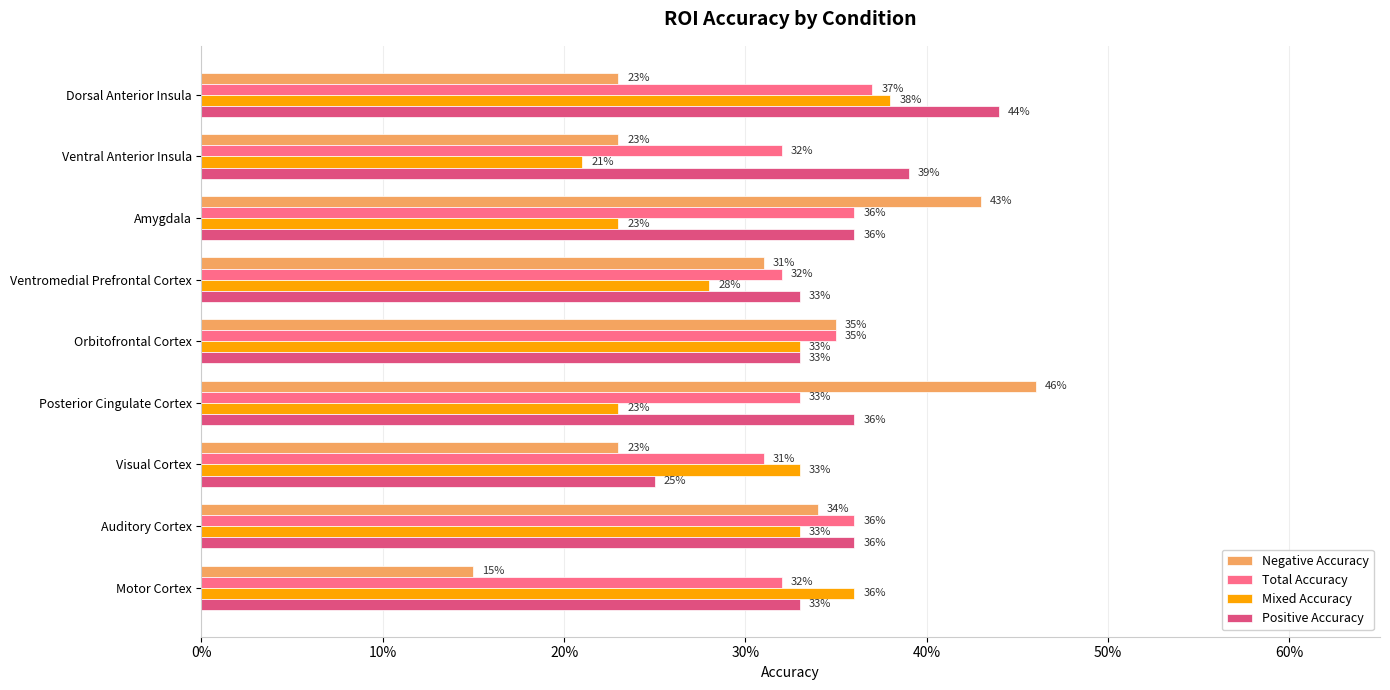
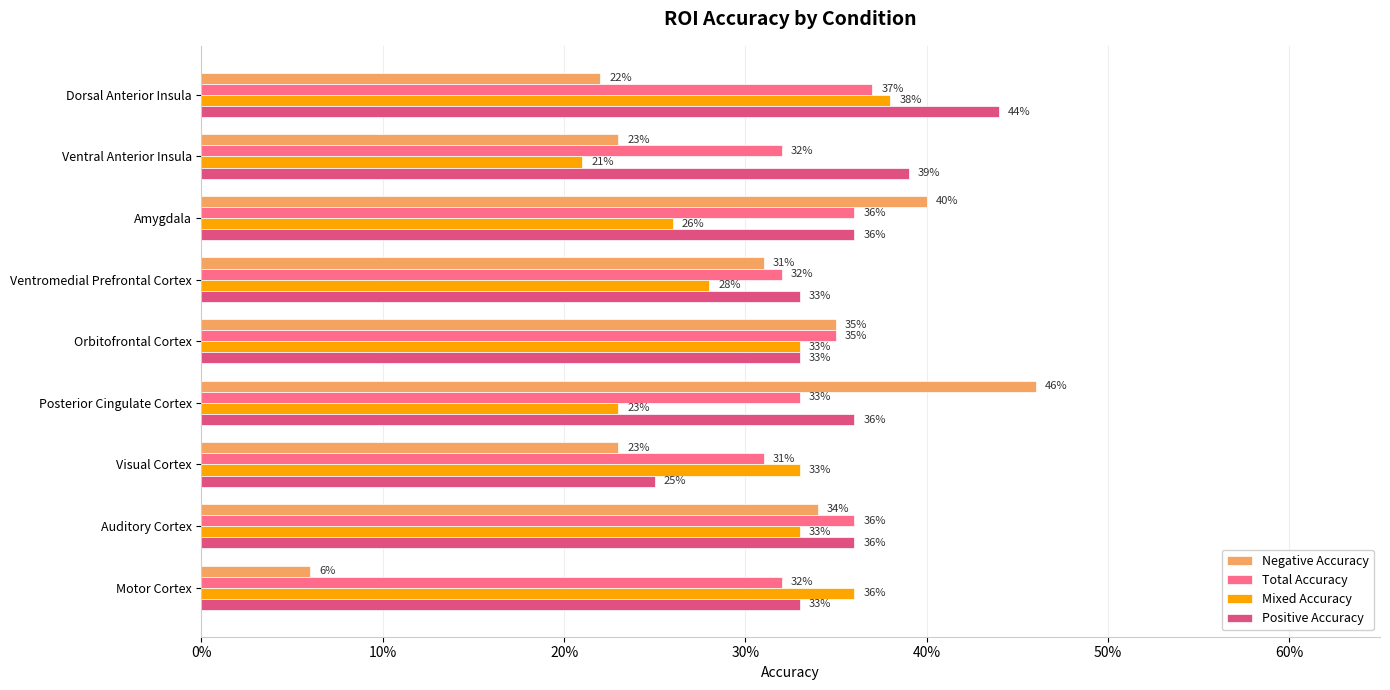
  {
    "Negative Accuracy": {
-     "Dorsal Anterior Insula": "23%",
+     "Dorsal Anterior Insula": "22%",
      "Ventral Anterior Insula": "23%",
-     "Amygdala": "43%",
+     "Amygdala": "40%",
      "Ventromedial Prefrontal Cortex": "31%",
      "Orbitofrontal Cortex": "35%",
      "Posterior Cingulate Cortex": "46%",
      "Visual Cortex": "23%",
      "Auditory Cortex": "34%",
-     "Motor Cortex": "15%"
+     "Motor Cortex": "6%"
    },
    "Mixed Accuracy": {
      "Dorsal Anterior Insula": "38%",
      "Ventral Anterior Insula": "21%",
-     "Amygdala": "23%",
+     "Amygdala": "26%",
      "Ventromedial Prefrontal Cortex": "28%",
      "Orbitofrontal Cortex": "33%",
      "Posterior Cingulate Cortex": "23%",
      "Visual Cortex": "33%",
      "Auditory Cortex": "33%",
      "Motor Cortex": "36%"
    }
  }
